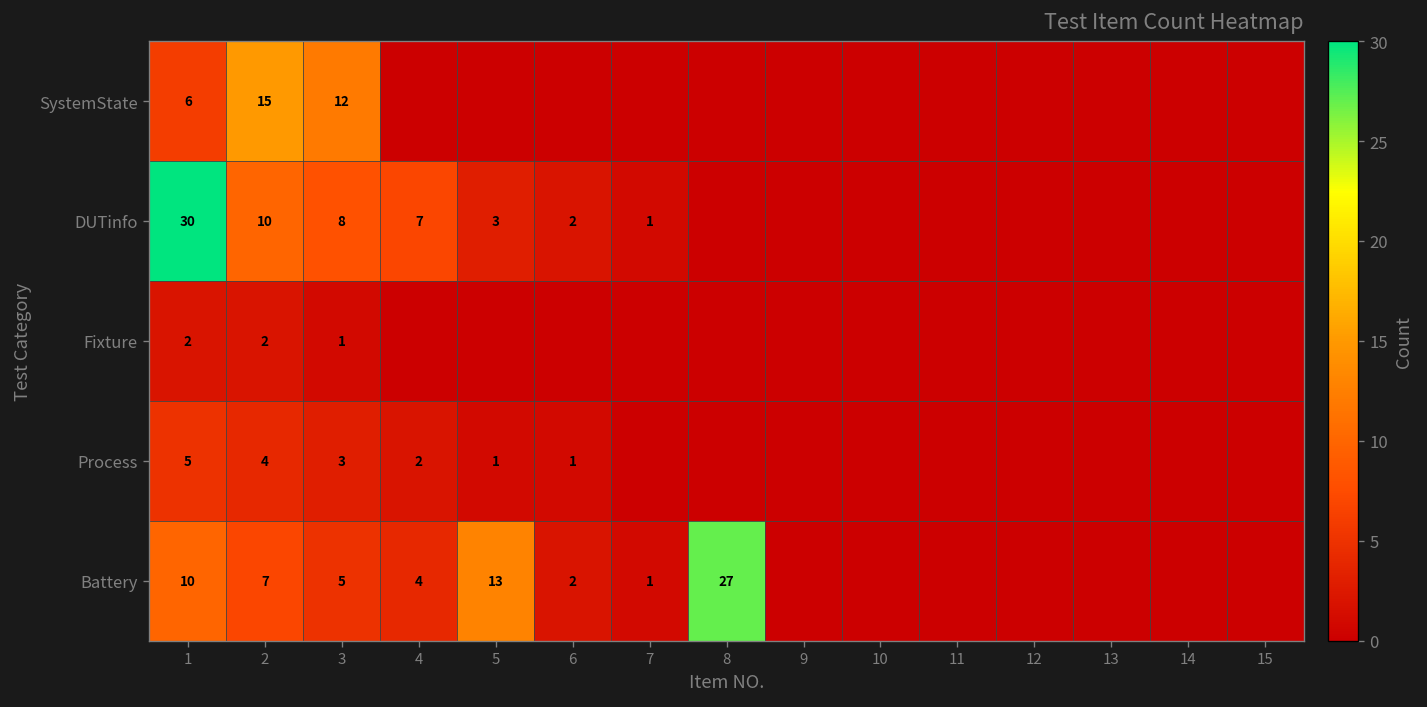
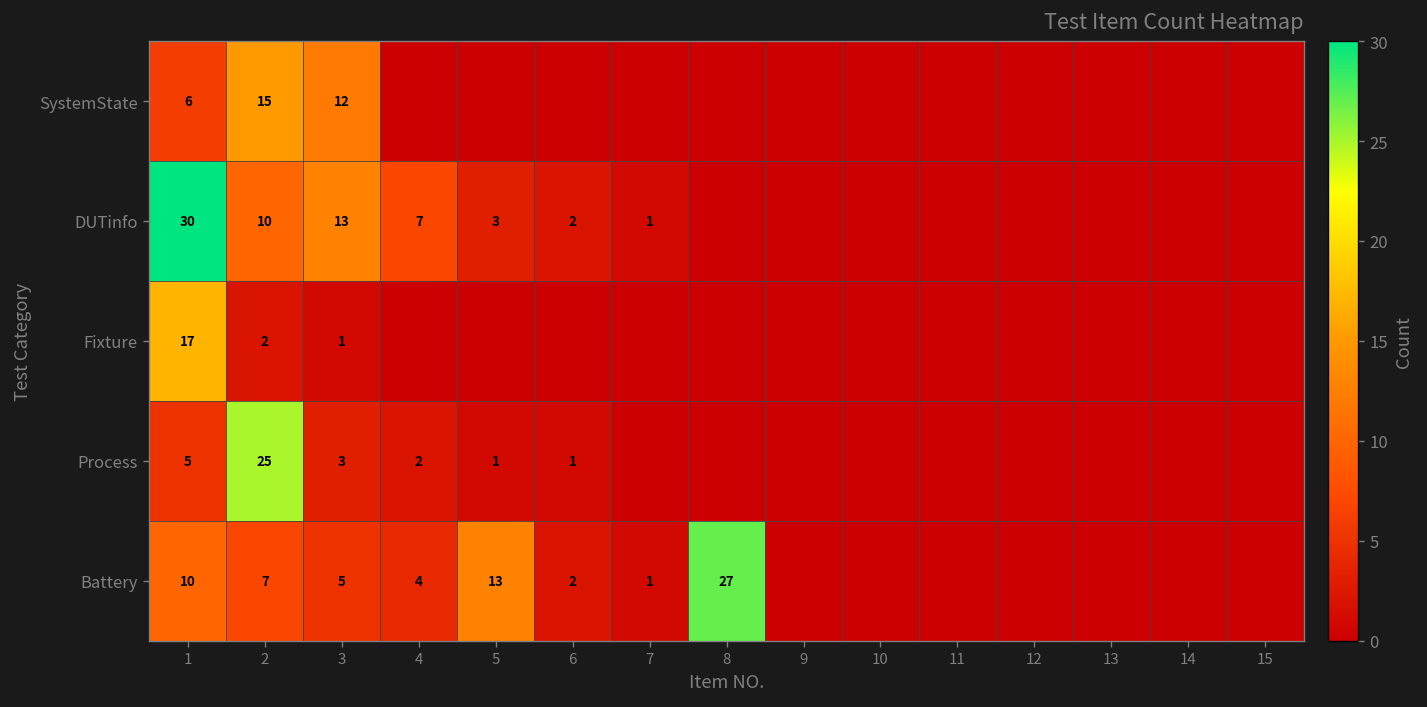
  {
    "SystemState": {
      "1": 6,
      "2": 15,
      "3": 12
    },
    "DUTinfo": {
      "1": 30,
      "2": 10,
-     "3": 8,
+     "3": 13,
      "4": 7,
      "5": 3,
      "6": 2,
      "7": 1
    },
    "Fixture": {
-     "1": 2,
+     "1": 17,
      "2": 2,
      "3": 1
    },
    "Process": {
      "1": 5,
-     "2": 4,
+     "2": 25,
      "3": 3,
      "4": 2,
      "5": 1,
      "6": 1
    },
    "Battery": {
      "1": 10,
      "2": 7,
      "3": 5,
      "4": 4,
      "5": 13,
      "6": 2,
      "7": 1,
      "8": 27
    }
  }
